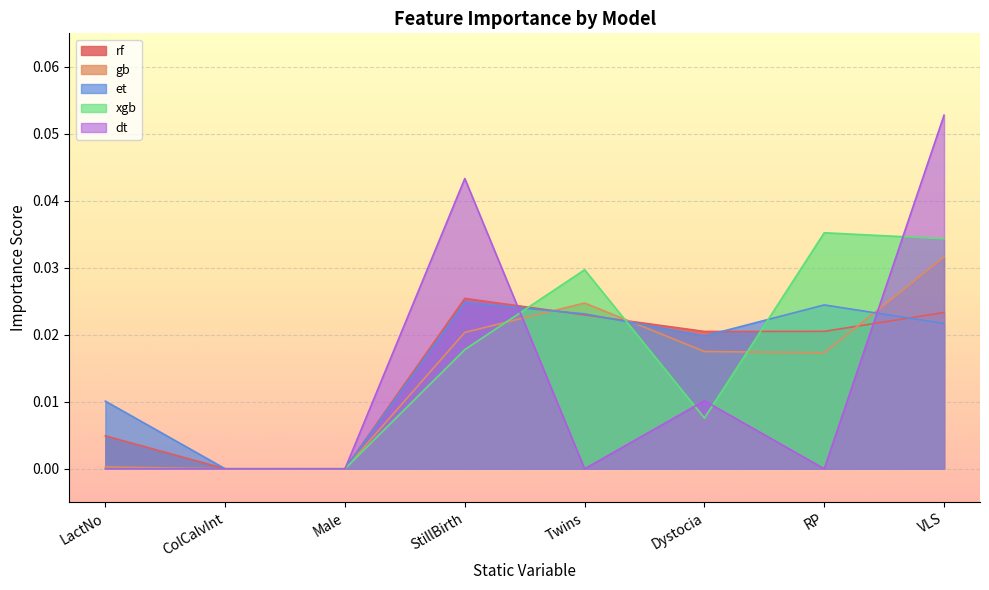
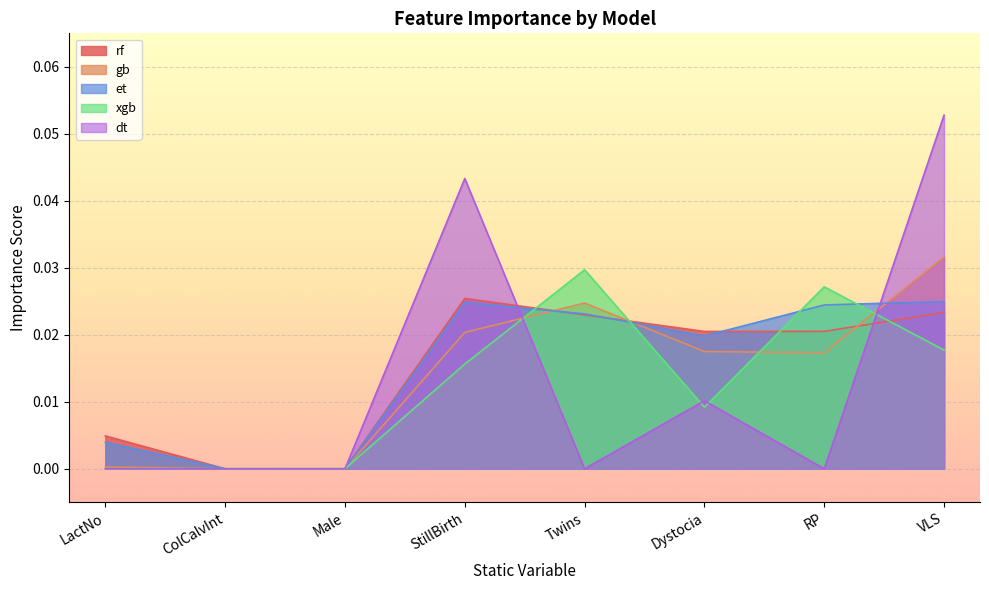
  {
    "et": {
-     "LactNo": 0.010,
+     "LactNo": 0.004,
      "StillBirth": 0.025,
      "Dystocia": 0.020,
      "RP": 0.024,
-     "VLS": 0.022
+     "VLS": 0.025
    },
    "xgb": {
-     "StillBirth": 0.018,
+     "StillBirth": 0.016,
      "Twins": 0.030,
-     "Dystocia": 0.008,
-     "RP": 0.035,
-     "VLS": 0.034
+     "Dystocia": 0.009,
+     "RP": 0.027,
+     "VLS": 0.018
    },
    "dt": {
      "StillBirth": 0.043,
      "Twins": 0.000,
      "Dystocia": 0.010,
      "RP": 0.000,
      "VLS": 0.053
    }
  }
